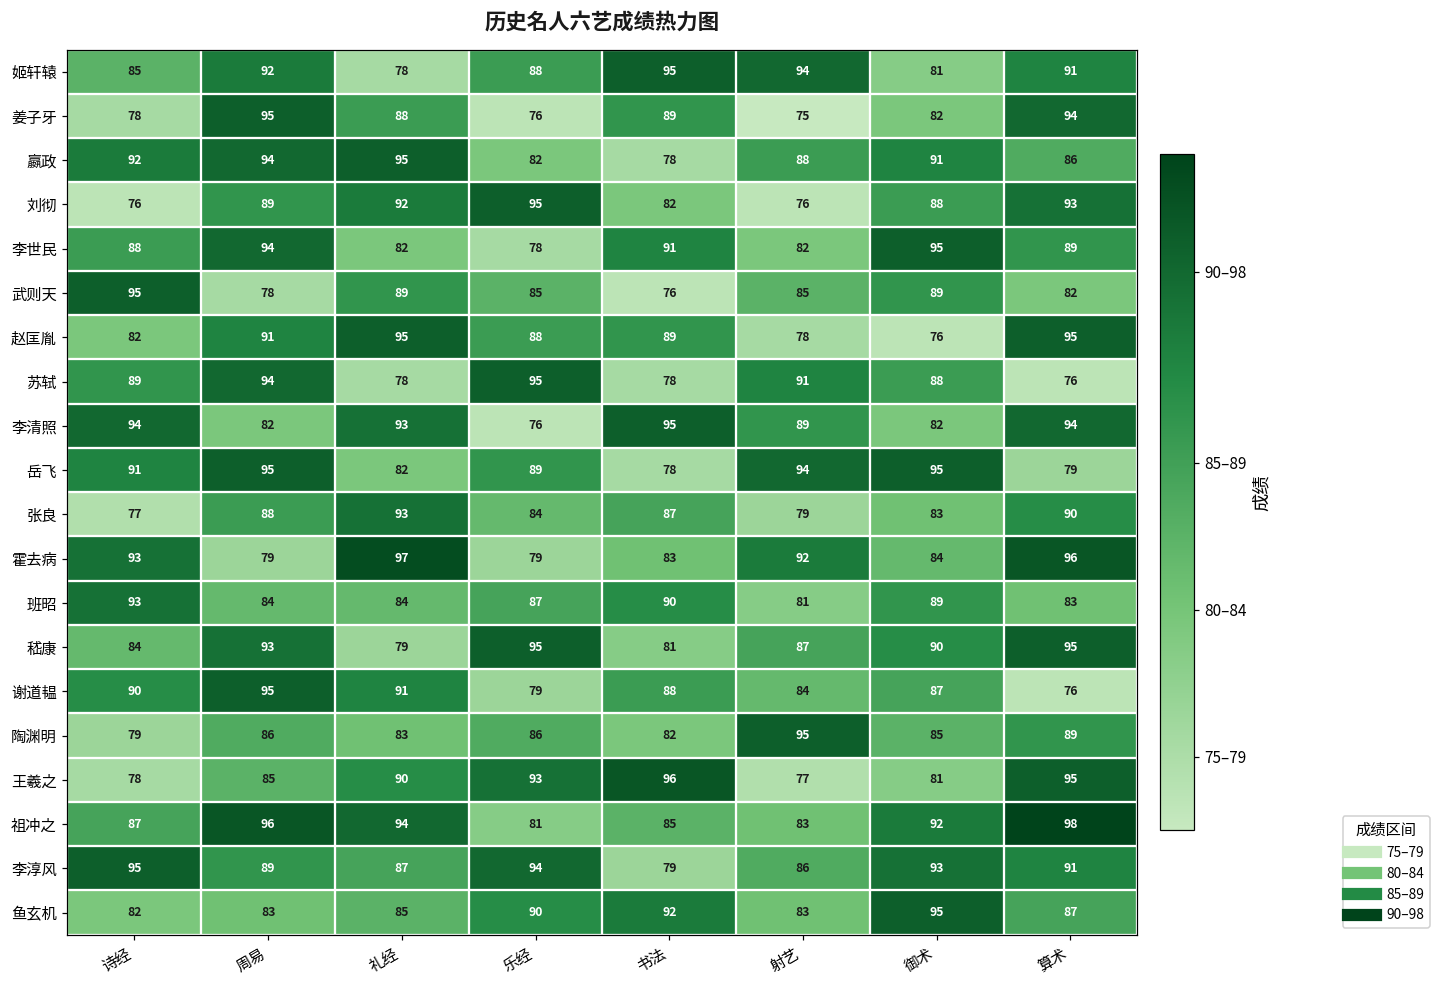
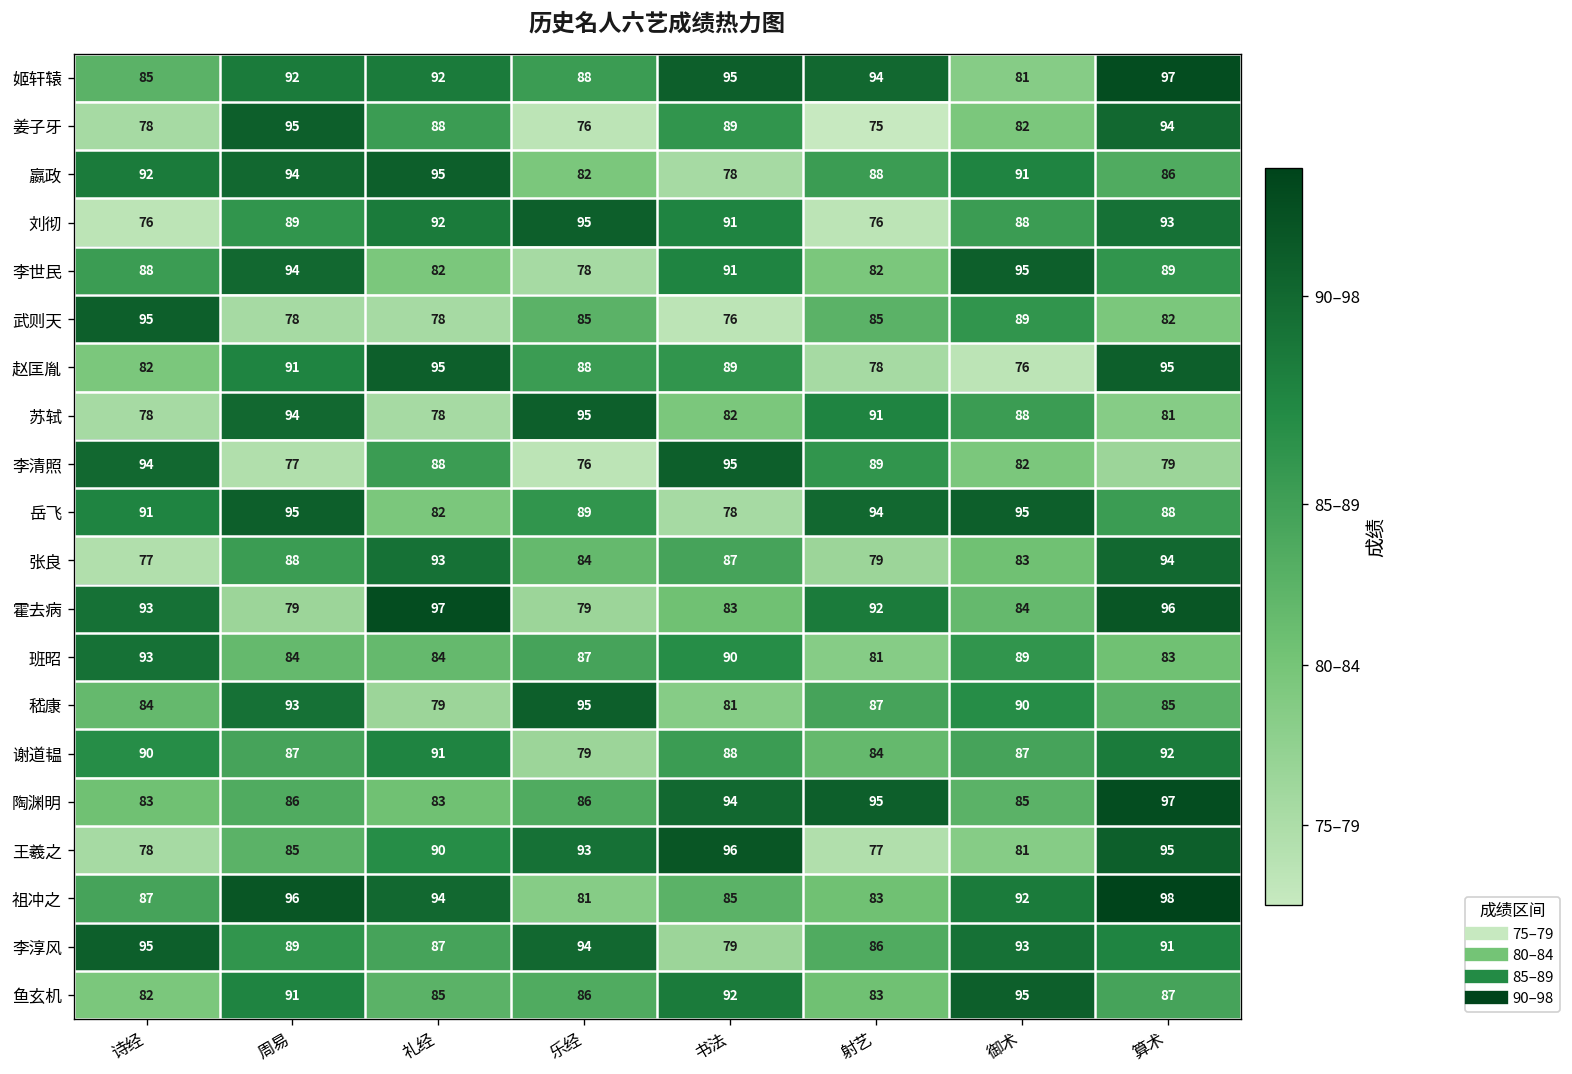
  {
    "姬轩辕": {
      "诗经": 85,
      "周易": 92,
-     "礼经": 78,
+     "礼经": 92,
      "乐经": 88,
      "书法": 95,
      "射艺": 94,
      "御术": 81,
-     "算术": 91
+     "算术": 97
    },
    "姜子牙": {
      "诗经": 78,
      "周易": 95,
      "礼经": 88,
      "乐经": 76,
      "书法": 89,
      "射艺": 75,
      "御术": 82,
      "算术": 94
    },
    "嬴政": {
      "诗经": 92,
      "周易": 94,
      "礼经": 95,
      "乐经": 82,
      "书法": 78,
      "射艺": 88,
      "御术": 91,
      "算术": 86
    },
    "刘彻": {
      "诗经": 76,
      "周易": 89,
      "礼经": 92,
      "乐经": 95,
-     "书法": 82,
+     "书法": 91,
      "射艺": 76,
      "御术": 88,
      "算术": 93
    },
    "李世民": {
      "诗经": 88,
      "周易": 94,
      "礼经": 82,
      "乐经": 78,
      "书法": 91,
      "射艺": 82,
      "御术": 95,
      "算术": 89
    },
    "武则天": {
      "诗经": 95,
      "周易": 78,
-     "礼经": 89,
+     "礼经": 78,
      "乐经": 85,
      "书法": 76,
      "射艺": 85,
      "御术": 89,
      "算术": 82
    },
    "赵匡胤": {
      "诗经": 82,
      "周易": 91,
      "礼经": 95,
      "乐经": 88,
      "书法": 89,
      "射艺": 78,
      "御术": 76,
      "算术": 95
    },
    "苏轼": {
-     "诗经": 89,
+     "诗经": 78,
      "周易": 94,
      "礼经": 78,
      "乐经": 95,
-     "书法": 78,
+     "书法": 82,
      "射艺": 91,
      "御术": 88,
-     "算术": 76
+     "算术": 81
    },
    "李清照": {
      "诗经": 94,
-     "周易": 82,
-     "礼经": 93,
+     "周易": 77,
+     "礼经": 88,
      "乐经": 76,
      "书法": 95,
      "射艺": 89,
      "御术": 82,
-     "算术": 94
+     "算术": 79
    },
    "岳飞": {
      "诗经": 91,
      "周易": 95,
      "礼经": 82,
      "乐经": 89,
      "书法": 78,
      "射艺": 94,
      "御术": 95,
-     "算术": 79
+     "算术": 88
    },
    "张良": {
      "诗经": 77,
      "周易": 88,
      "礼经": 93,
      "乐经": 84,
      "书法": 87,
      "射艺": 79,
      "御术": 83,
-     "算术": 90
+     "算术": 94
    },
    "霍去病": {
      "诗经": 93,
      "周易": 79,
      "礼经": 97,
      "乐经": 79,
      "书法": 83,
      "射艺": 92,
      "御术": 84,
      "算术": 96
    },
    "班昭": {
      "诗经": 93,
      "周易": 84,
      "礼经": 84,
      "乐经": 87,
      "书法": 90,
      "射艺": 81,
      "御术": 89,
      "算术": 83
    },
    "嵇康": {
      "诗经": 84,
      "周易": 93,
      "礼经": 79,
      "乐经": 95,
      "书法": 81,
      "射艺": 87,
      "御术": 90,
-     "算术": 95
+     "算术": 85
    },
    "谢道韫": {
      "诗经": 90,
-     "周易": 95,
+     "周易": 87,
      "礼经": 91,
      "乐经": 79,
      "书法": 88,
      "射艺": 84,
      "御术": 87,
-     "算术": 76
+     "算术": 92
    },
    "陶渊明": {
-     "诗经": 79,
+     "诗经": 83,
      "周易": 86,
      "礼经": 83,
      "乐经": 86,
-     "书法": 82,
+     "书法": 94,
      "射艺": 95,
      "御术": 85,
-     "算术": 89
+     "算术": 97
    },
    "王羲之": {
      "诗经": 78,
      "周易": 85,
      "礼经": 90,
      "乐经": 93,
      "书法": 96,
      "射艺": 77,
      "御术": 81,
      "算术": 95
    },
    "祖冲之": {
      "诗经": 87,
      "周易": 96,
      "礼经": 94,
      "乐经": 81,
      "书法": 85,
      "射艺": 83,
      "御术": 92,
      "算术": 98
    },
    "李淳风": {
      "诗经": 95,
      "周易": 89,
      "礼经": 87,
      "乐经": 94,
      "书法": 79,
      "射艺": 86,
      "御术": 93,
      "算术": 91
    },
    "鱼玄机": {
      "诗经": 82,
-     "周易": 83,
+     "周易": 91,
      "礼经": 85,
-     "乐经": 90,
+     "乐经": 86,
      "书法": 92,
      "射艺": 83,
      "御术": 95,
      "算术": 87
    }
  }
